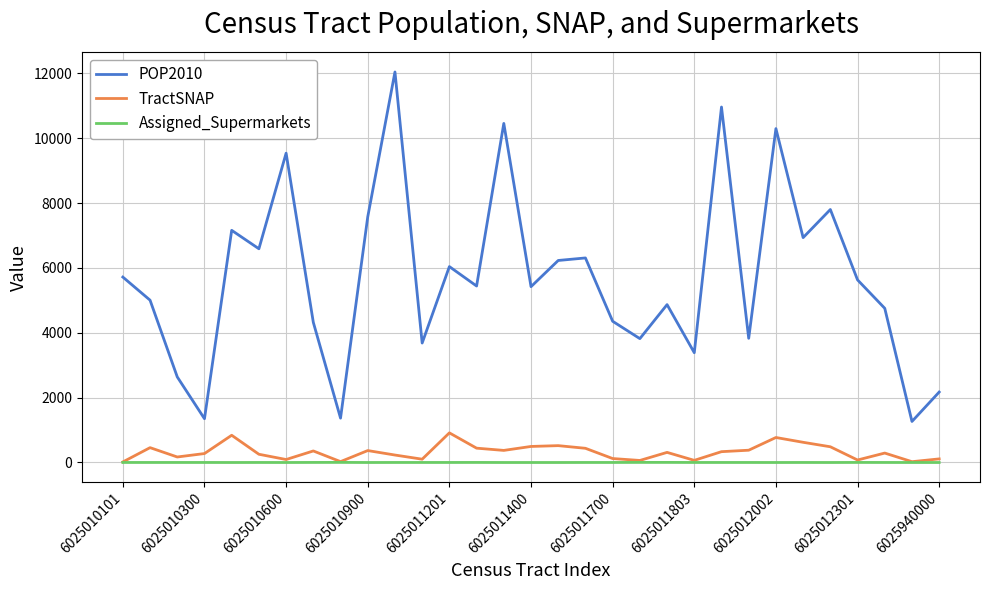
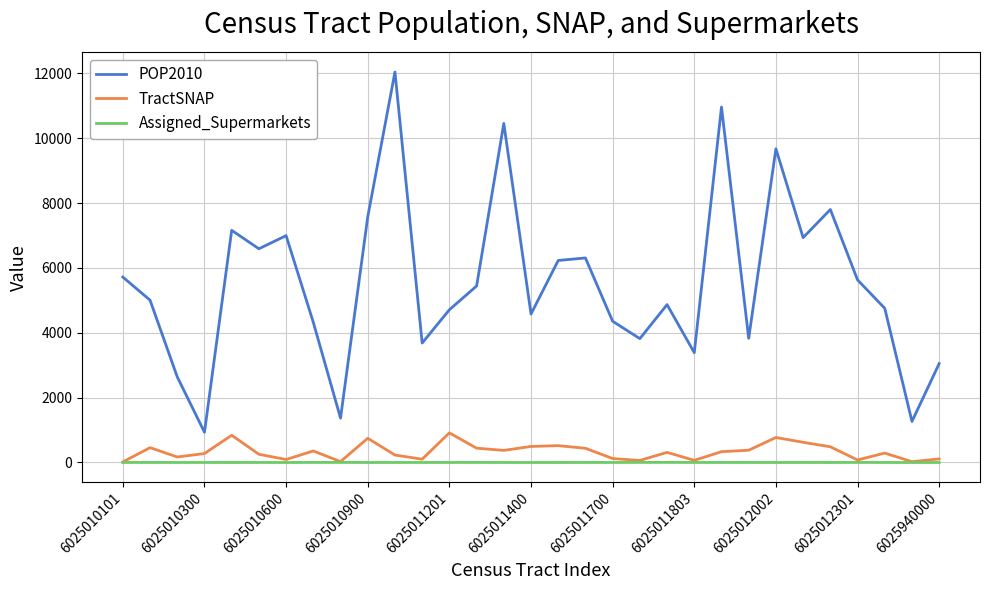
  {
    "POP2010": {
      "6025010101": 5700,
-     "6025010300": 1400,
-     "6025010600": 9500,
+     "6025010300": 900,
+     "6025010600": 7000,
      "6025010900": 7600,
-     "6025011201": 6000,
-     "6025011400": 5400,
+     "6025011201": 4700,
+     "6025011400": 4600,
      "6025011700": 4400,
      "6025011803": 3400,
-     "6025012002": 10300,
+     "6025012002": 9700,
      "6025012301": 5600,
-     "6025940000": 2200
+     "6025940000": 3100
    },
    "TractSNAP": {
      "6025010300": 300,
      "6025010600": 100,
-     "6025010900": 400,
+     "6025010900": 700,
      "6025011201": 900,
      "6025011400": 500,
      "6025011700": 100,
      "6025012002": 800,
      "6025940000": 100
    },
    "Assigned_Supermarkets": {
      "6025010300": 0,
      "6025010600": 0,
      "6025010900": 0,
      "6025011201": 0,
      "6025011400": 0,
      "6025011700": 0,
      "6025012002": 0,
      "6025940000": 0
    }
  }
